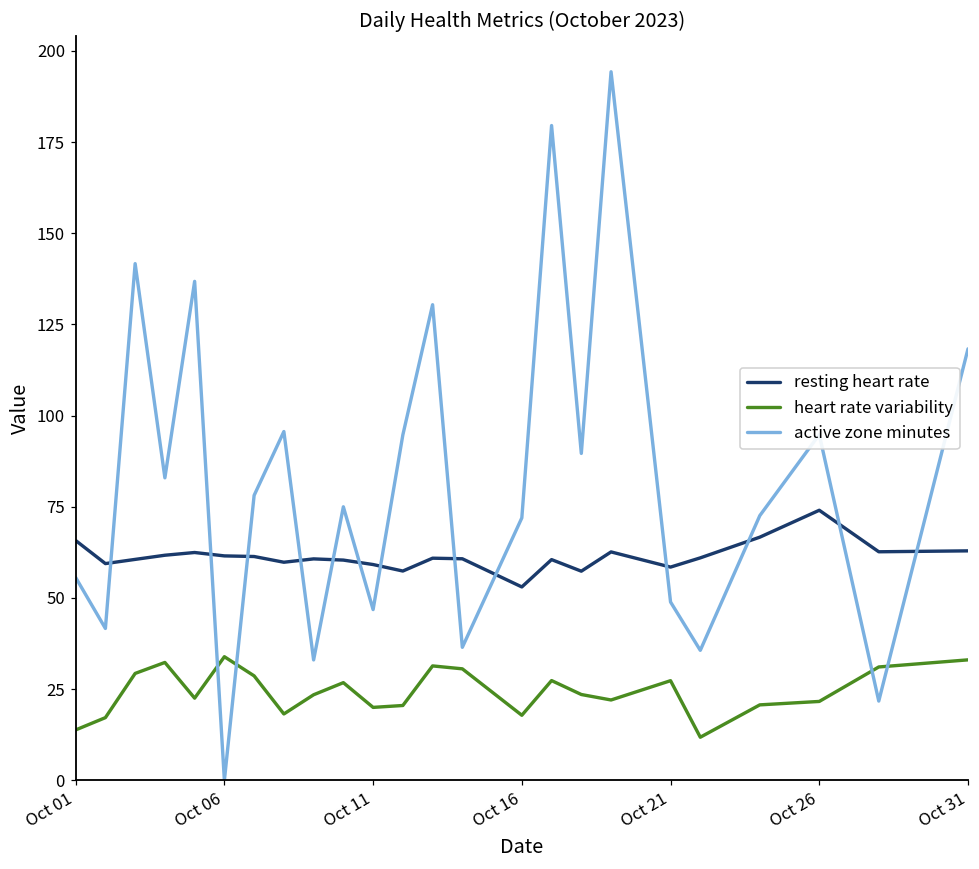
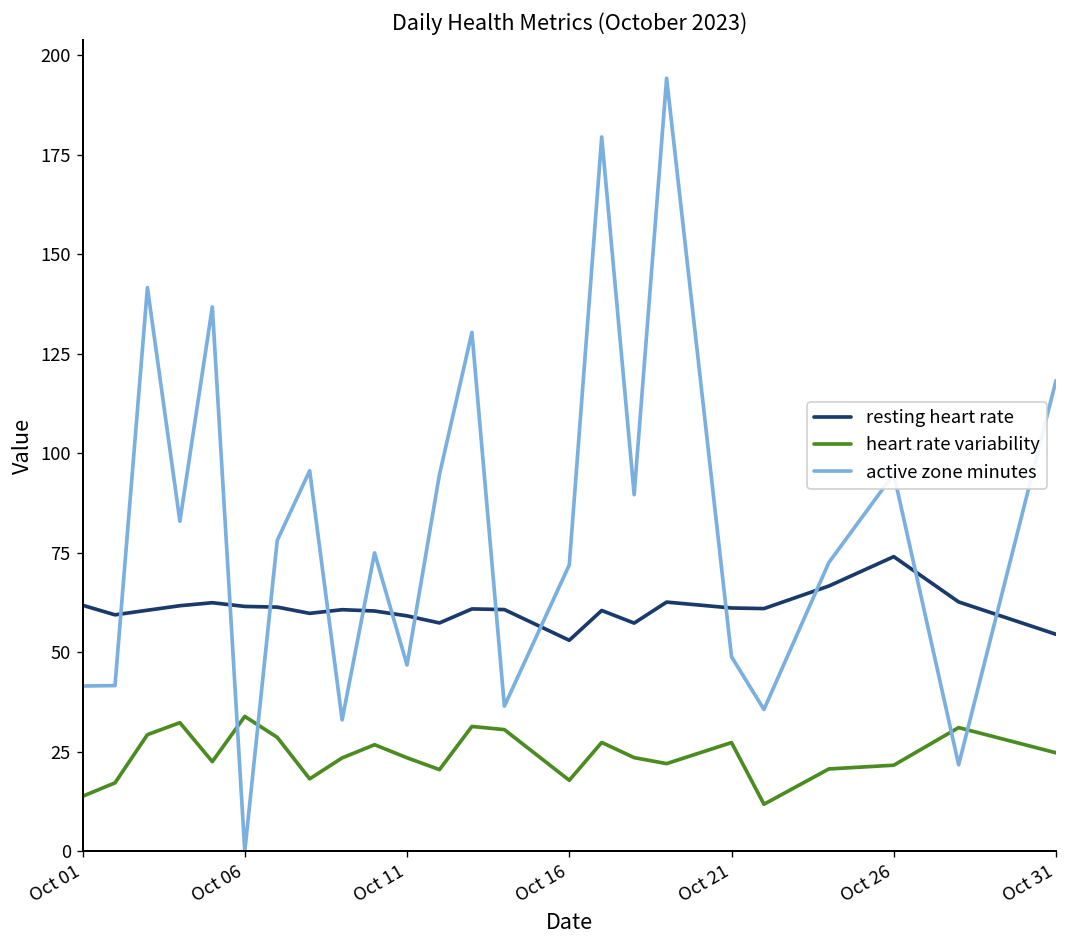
  {
    "resting heart rate": {
-     "Oct 01": 66,
+     "Oct 01": 62,
      "Oct 06": 62,
      "Oct 11": 59,
      "Oct 16": 53,
-     "Oct 21": 58,
+     "Oct 21": 61,
      "Oct 26": 74,
-     "Oct 31": 63
+     "Oct 31": 55
    },
    "heart rate variability": {
      "Oct 01": 14,
      "Oct 06": 34,
-     "Oct 11": 20,
+     "Oct 11": 24,
      "Oct 16": 18,
      "Oct 21": 27,
      "Oct 26": 22,
-     "Oct 31": 33
+     "Oct 31": 25
    },
    "active zone minutes": {
-     "Oct 01": 56,
+     "Oct 01": 42,
      "Oct 06": 0,
      "Oct 11": 47,
      "Oct 16": 72,
      "Oct 21": 49,
      "Oct 31": 118
    }
  }
